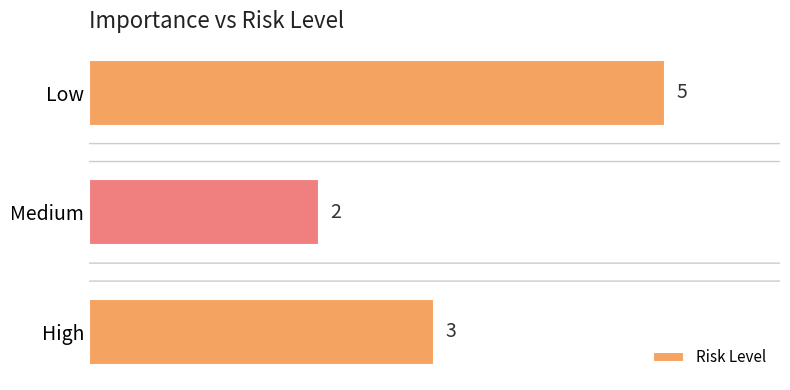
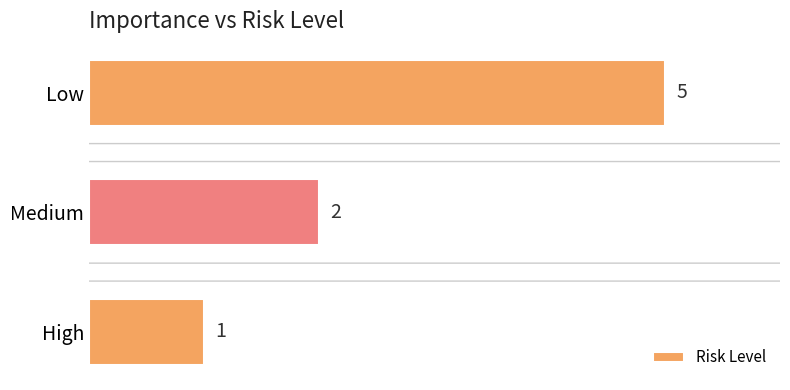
  {
    "Low": 5,
    "Medium": 2,
-   "High": 3
+   "High": 1
  }
